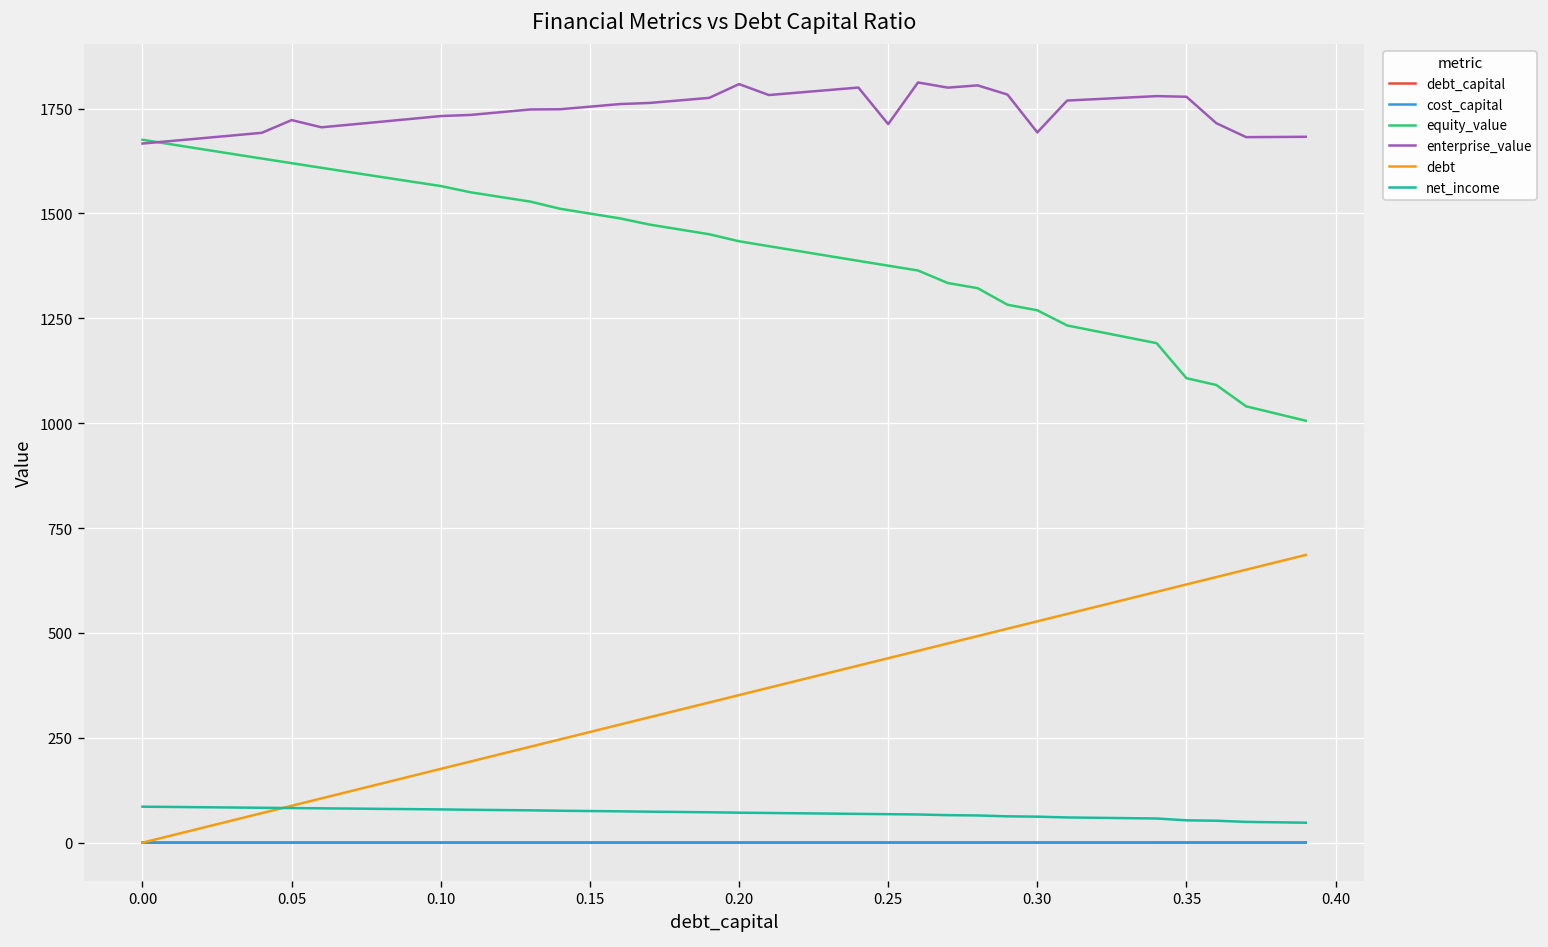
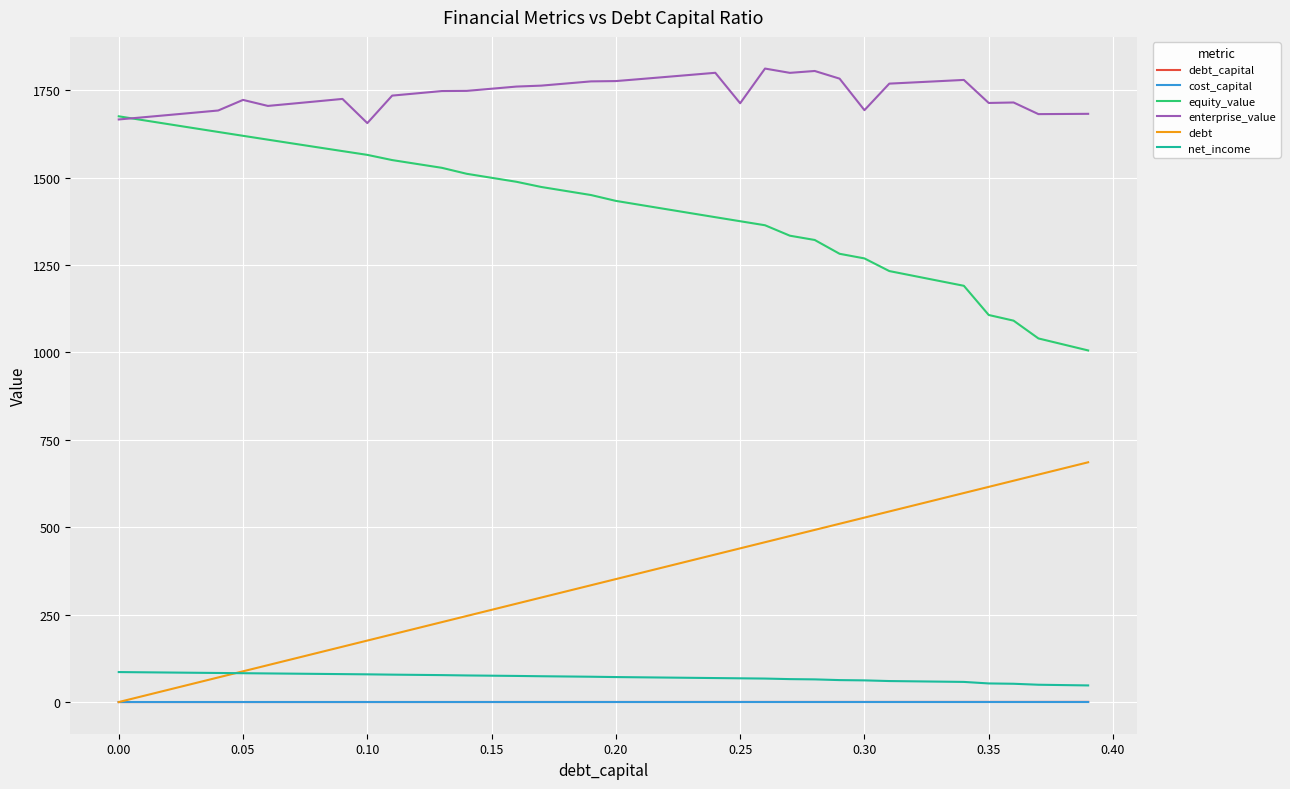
  {
    "cost_capital": {
      "0.05": 0,
      "0.10": 0,
      "0.15": 0,
      "0.20": 0,
      "0.25": 0,
      "0.30": 0,
      "0.35": 0
    },
    "enterprise_value": {
      "0.00": 1670,
      "0.05": 1720,
-     "0.10": 1730,
+     "0.10": 1660,
      "0.15": 1750,
-     "0.20": 1810,
+     "0.20": 1780,
      "0.25": 1710,
      "0.30": 1690,
-     "0.35": 1780
+     "0.35": 1710
    },
    "debt": {
      "0.10": 180,
      "0.15": 260,
      "0.20": 350,
      "0.25": 440,
      "0.30": 530,
      "0.35": 620
    }
  }
